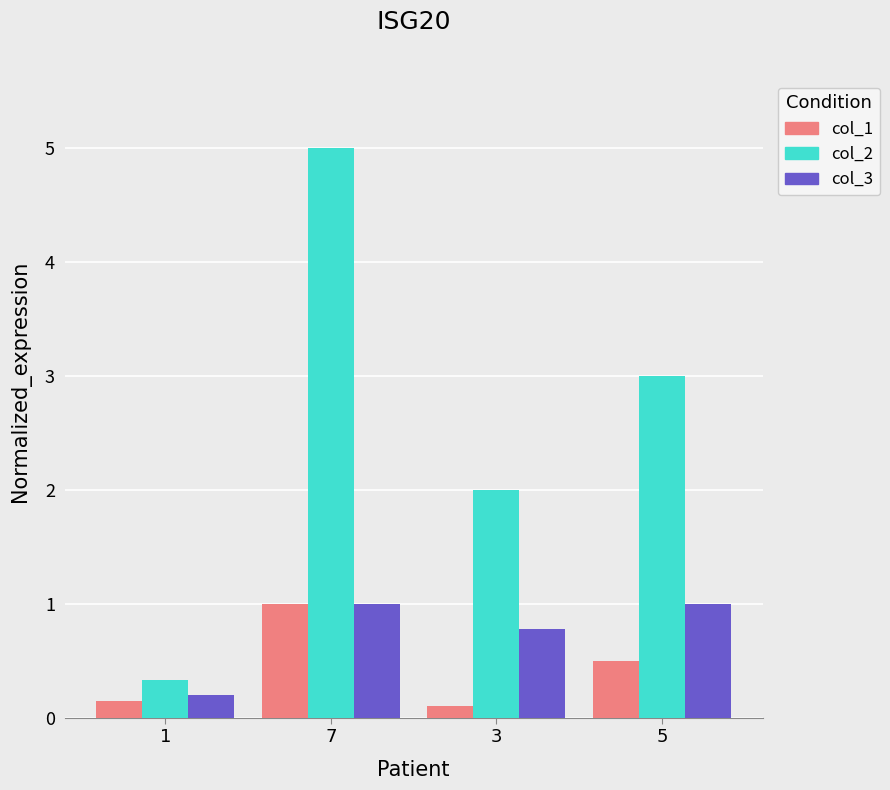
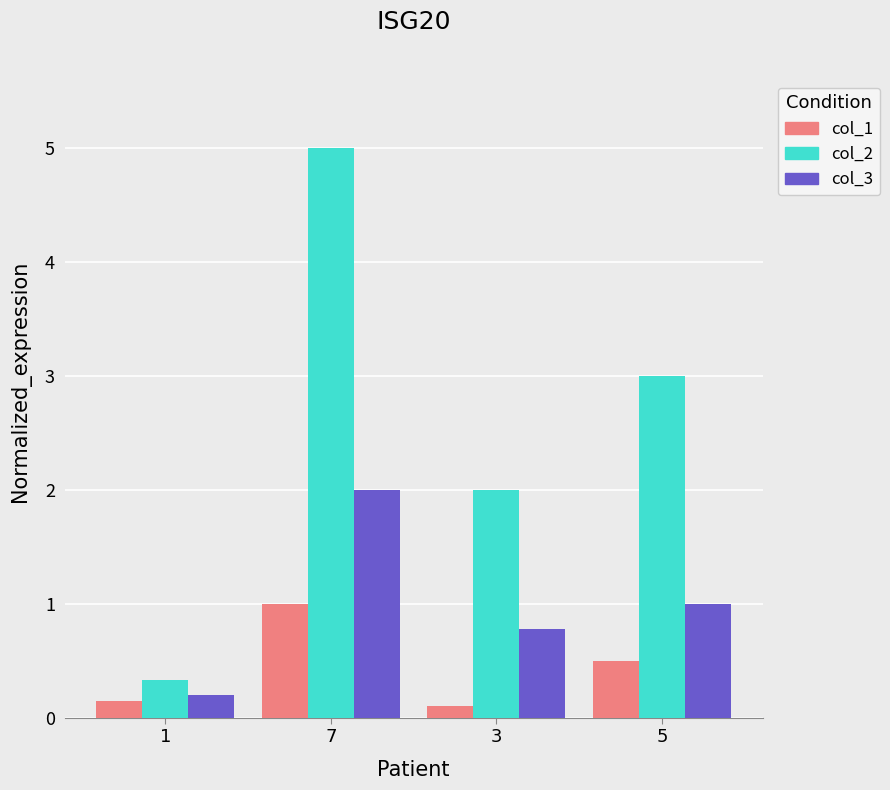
  {
    "col_1": {
      "1": 0.14,
      "7": 1,
      "3": 0.10,
      "5": 0.50
    },
    "col_2": {
      "1": 0.33,
      "7": 5,
      "3": 2,
      "5": 3
    },
    "col_3": {
      "1": 0.20,
-     "7": 1,
+     "7": 2,
      "3": 0.78,
      "5": 1
    }
  }
